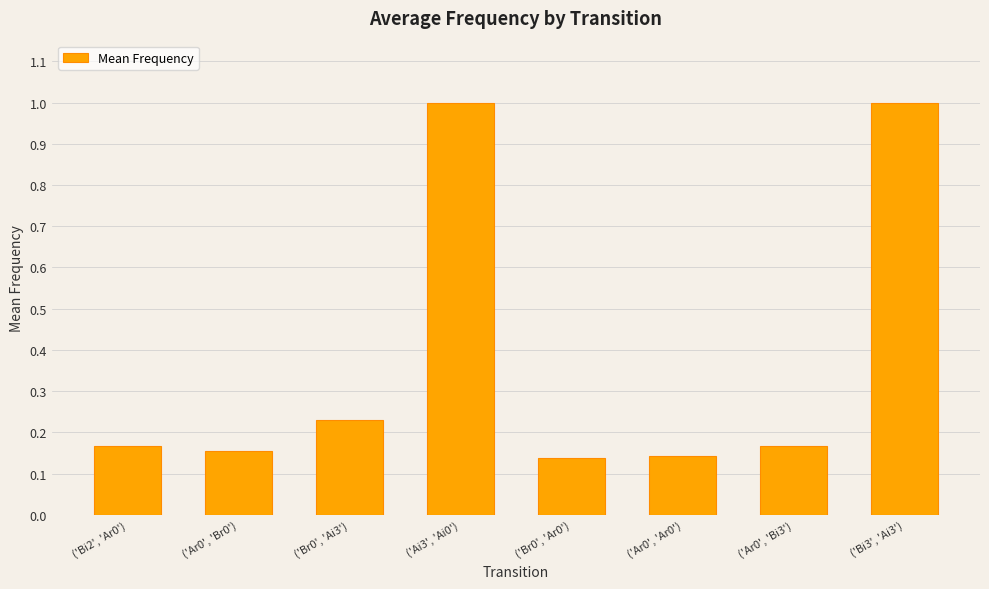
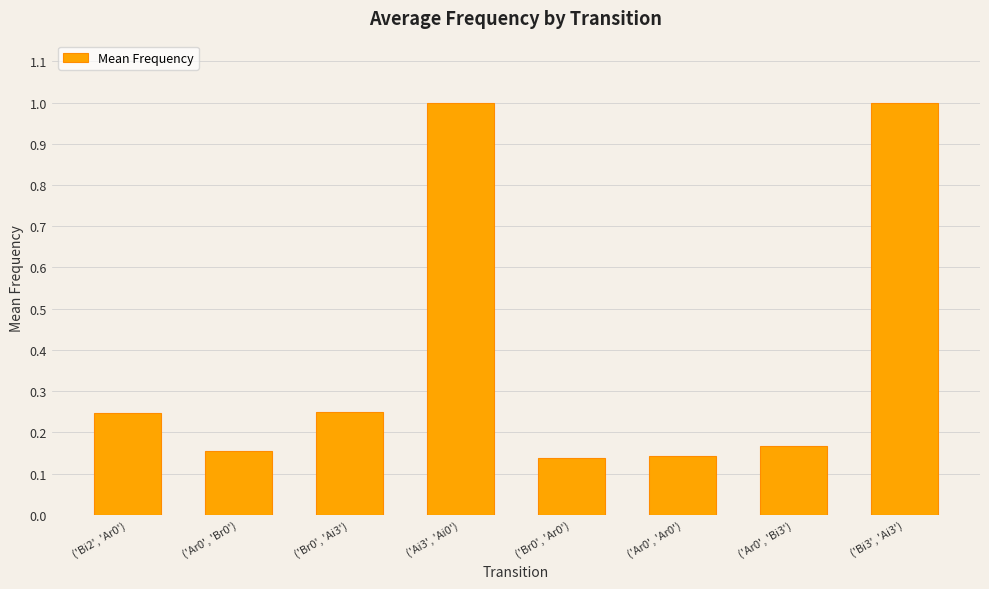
  {
-   "('Bi2', 'Ar0')": 0.17,
+   "('Bi2', 'Ar0')": 0.25,
    "('Ar0', 'Br0')": 0.16,
-   "('Br0', 'Ai3')": 0.23,
+   "('Br0', 'Ai3')": 0.25,
    "('Ai3', 'Ai0')": 1.00,
    "('Br0', 'Ar0')": 0.14,
    "('Ar0', 'Ar0')": 0.14,
    "('Ar0', 'Bi3')": 0.17,
    "('Bi3', 'Ai3')": 1.00
  }
